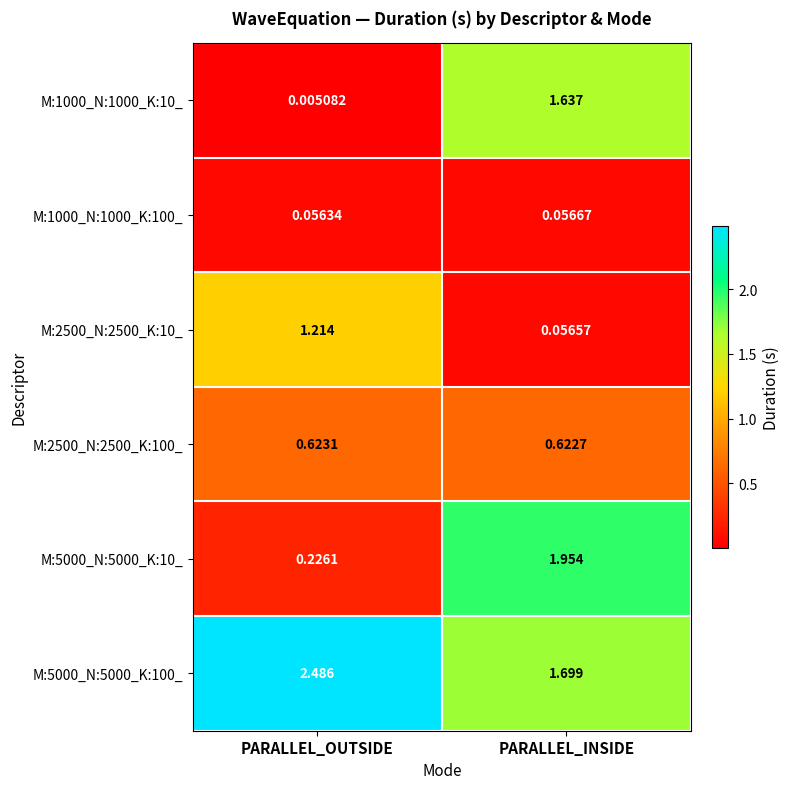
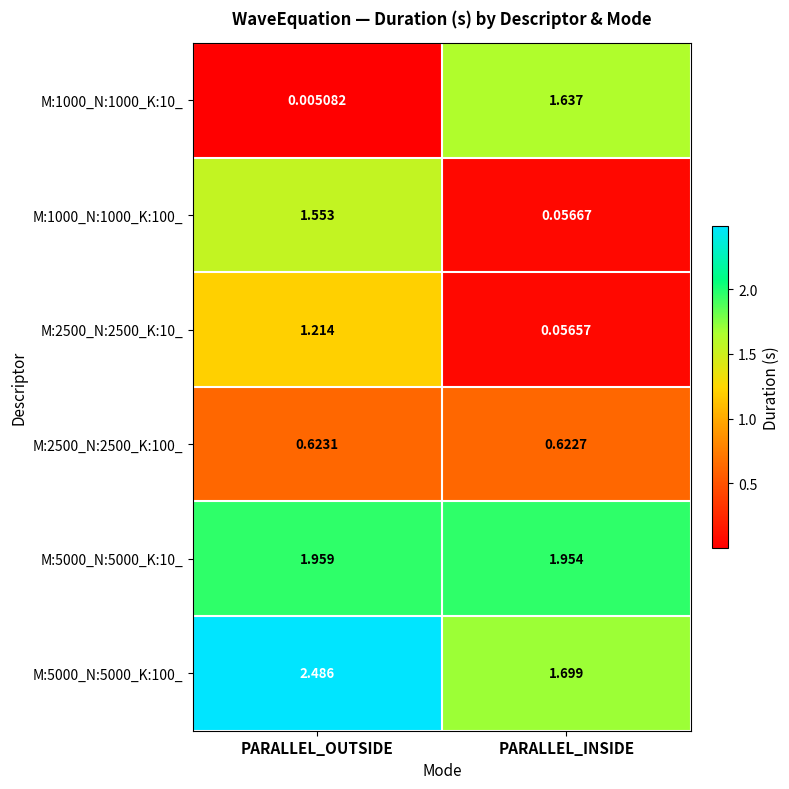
  {
    "M:1000_N:1000_K:10_": {
      "PARALLEL_OUTSIDE": 0.005082,
      "PARALLEL_INSIDE": 1.637
    },
    "M:1000_N:1000_K:100_": {
-     "PARALLEL_OUTSIDE": 0.05634,
+     "PARALLEL_OUTSIDE": 1.553,
      "PARALLEL_INSIDE": 0.05667
    },
    "M:2500_N:2500_K:10_": {
      "PARALLEL_OUTSIDE": 1.214,
      "PARALLEL_INSIDE": 0.05657
    },
    "M:2500_N:2500_K:100_": {
      "PARALLEL_OUTSIDE": 0.6231,
      "PARALLEL_INSIDE": 0.6227
    },
    "M:5000_N:5000_K:10_": {
-     "PARALLEL_OUTSIDE": 0.2261,
+     "PARALLEL_OUTSIDE": 1.959,
      "PARALLEL_INSIDE": 1.954
    },
    "M:5000_N:5000_K:100_": {
      "PARALLEL_OUTSIDE": 2.486,
      "PARALLEL_INSIDE": 1.699
    }
  }
